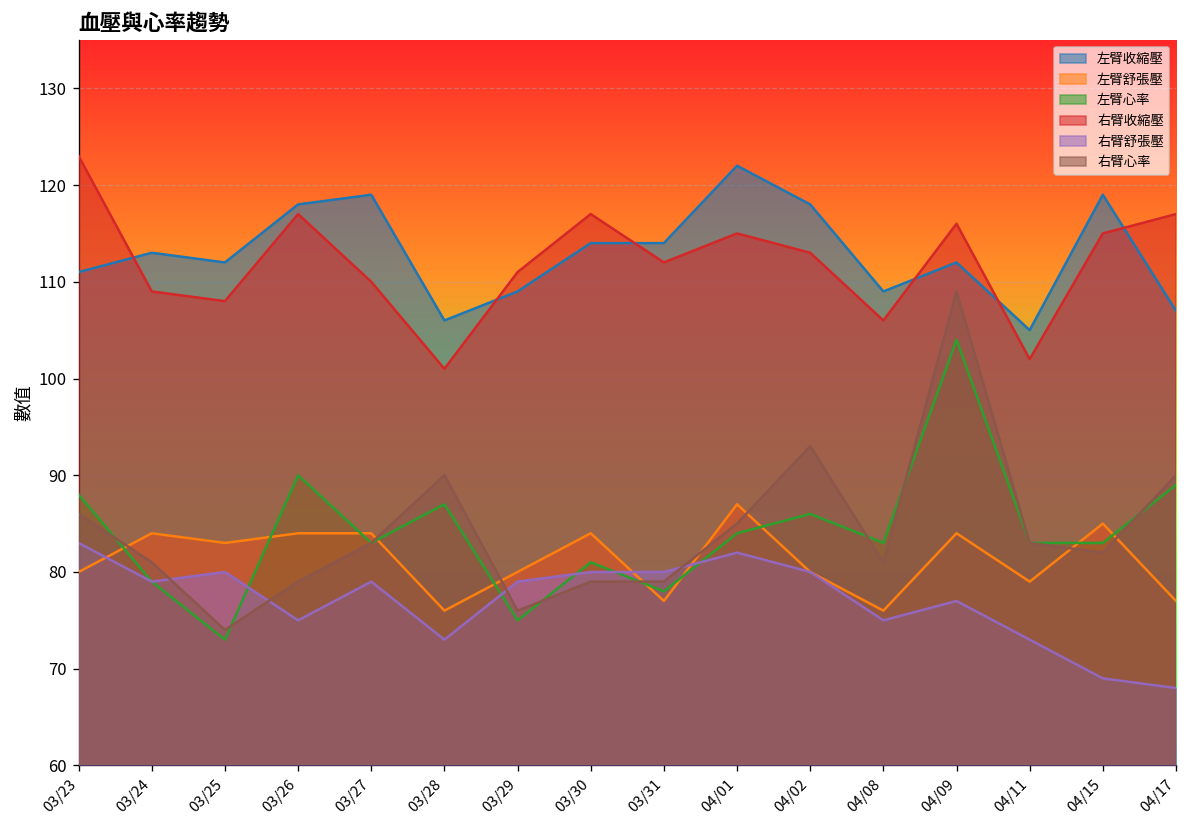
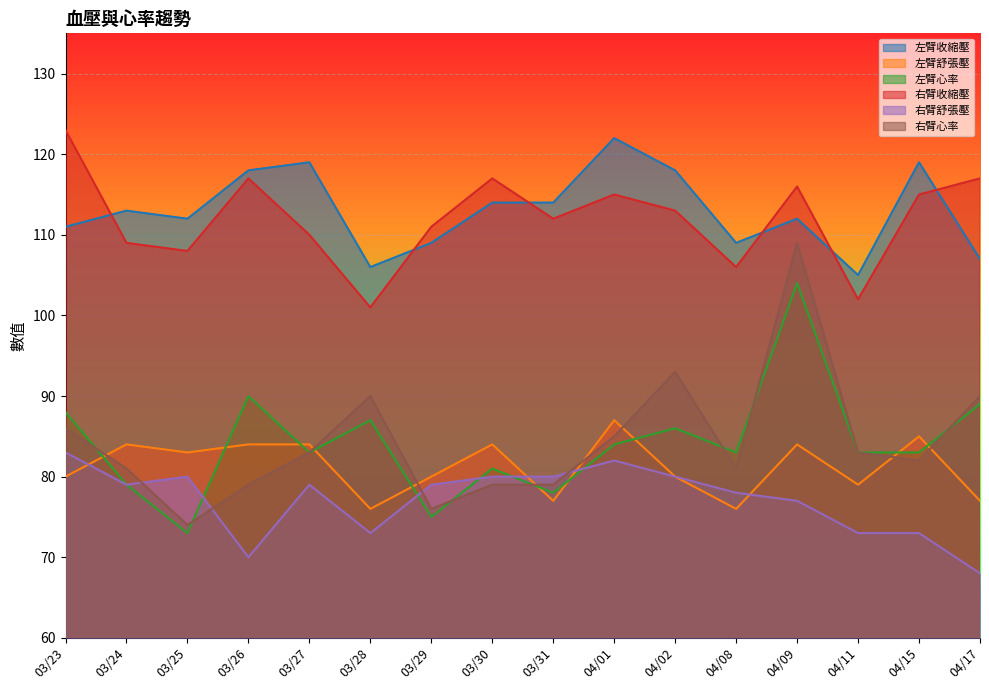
  {
    "左臂收縮壓": {
      "03/23": 111,
      "03/24": 113,
      "03/25": 112,
      "03/26": 118,
      "03/27": 119,
      "03/28": 106,
      "03/29": 109,
      "03/30": 114,
      "03/31": 114,
      "04/01": 122,
      "04/02": 118,
      "04/08": 109,
      "04/09": 112,
      "04/11": 105,
      "04/15": 119,
      "04/17": 107
    },
    "左臂舒張壓": {
      "03/23": 80,
      "03/24": 84,
      "03/25": 83,
      "03/26": 84,
      "03/27": 84,
      "03/28": 76,
      "03/29": 80,
      "03/30": 84,
      "03/31": 77,
      "04/01": 87,
      "04/08": 76,
      "04/09": 84,
      "04/11": 79,
      "04/15": 85,
      "04/17": 77
    },
    "左臂心率": {
      "03/23": 88,
      "03/25": 73,
      "03/26": 90,
      "03/28": 87,
      "03/29": 75,
      "03/30": 81,
      "03/31": 78,
      "04/01": 84,
      "04/02": 86,
      "04/08": 83,
      "04/09": 104,
      "04/15": 83,
      "04/17": 89
    },
    "右臂收縮壓": {
      "03/23": 123,
      "03/24": 109,
      "03/25": 108,
      "03/26": 117,
      "03/27": 110,
      "03/28": 101,
      "03/29": 111,
      "03/30": 117,
      "03/31": 112,
      "04/01": 115,
      "04/02": 113,
      "04/08": 106,
      "04/09": 116,
      "04/11": 102,
      "04/15": 115,
      "04/17": 117
    },
    "右臂舒張壓": {
      "03/23": 83,
      "03/25": 80,
-     "03/26": 75,
+     "03/26": 70,
      "03/27": 79,
      "03/28": 73,
      "03/29": 79,
      "03/30": 80,
      "03/31": 80,
      "04/01": 82,
-     "04/08": 75,
+     "04/08": 78,
      "04/09": 77,
      "04/11": 73,
-     "04/15": 69,
+     "04/15": 73,
      "04/17": 68
    },
    "右臂心率": {
      "03/23": 86,
      "03/24": 81,
      "03/25": 74,
      "03/26": 79,
      "03/28": 90,
      "03/29": 76,
      "03/30": 79,
      "03/31": 79,
      "04/01": 85,
      "04/02": 93,
      "04/08": 81,
      "04/09": 109,
      "04/15": 82,
      "04/17": 90
    }
  }
